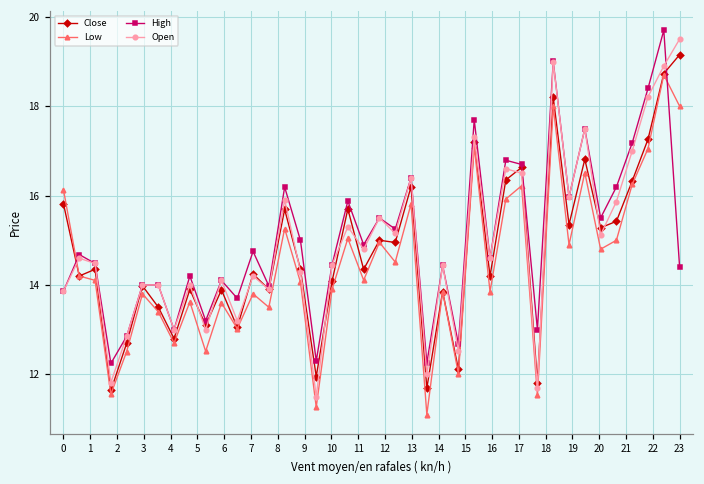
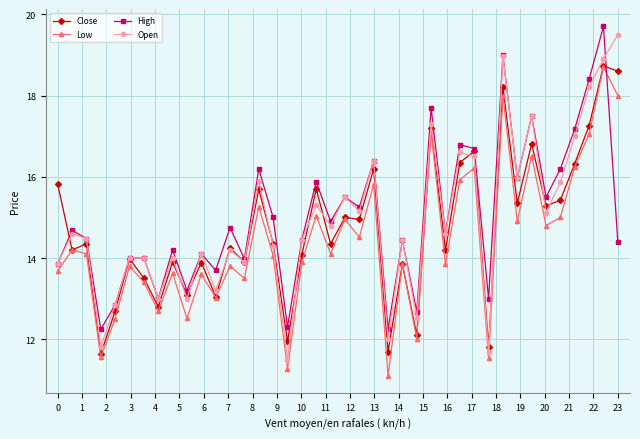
  {
    "Close": {
      "0": 15.8,
-     "23": 19.2
+     "23": 18.6
    },
    "Low": {
-     "0": 16.1,
+     "0": 13.7,
      "23": 18.0
    },
    "High": {
      "23": 14.4
    },
    "Open": {
      "23": 19.5
    }
  }
